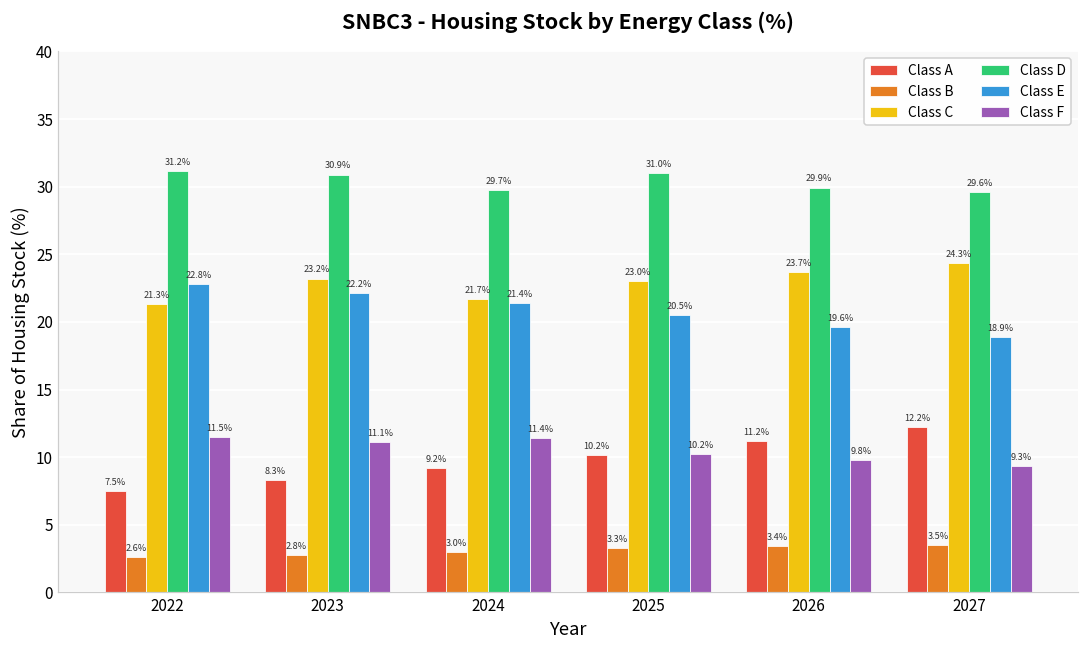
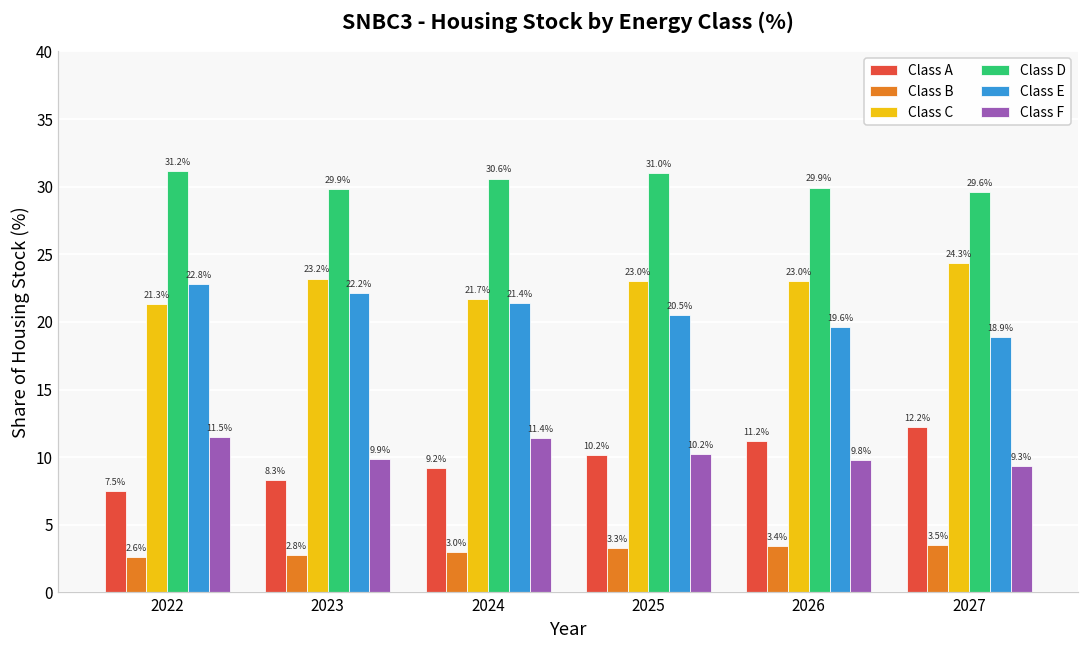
  {
    "Class C": {
      "2022": "21.3%",
      "2023": "23.2%",
      "2024": "21.7%",
      "2025": "23.0%",
-     "2026": "23.7%",
+     "2026": "23.0%",
      "2027": "24.3%"
    },
    "Class D": {
      "2022": "31.2%",
-     "2023": "30.9%",
-     "2024": "29.7%",
+     "2023": "29.9%",
+     "2024": "30.6%",
      "2025": "31.0%",
      "2026": "29.9%",
      "2027": "29.6%"
    },
    "Class E": {
      "2022": "22.8%",
      "2023": "22.2%",
      "2024": "21.4%",
      "2025": "20.5%",
      "2026": "19.6%",
      "2027": "18.9%"
    },
    "Class F": {
      "2022": "11.5%",
-     "2023": "11.1%",
+     "2023": "9.9%",
      "2024": "11.4%",
      "2025": "10.2%",
      "2026": "9.8%",
      "2027": "9.3%"
    }
  }
